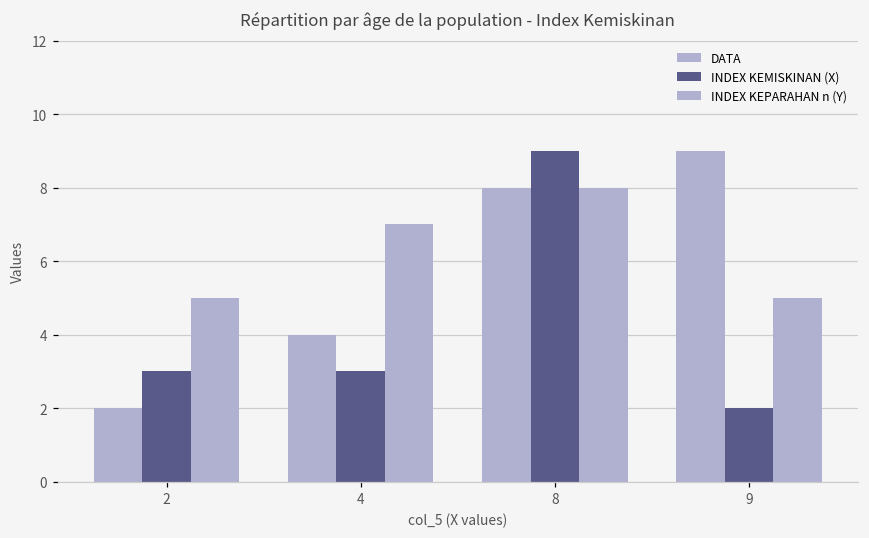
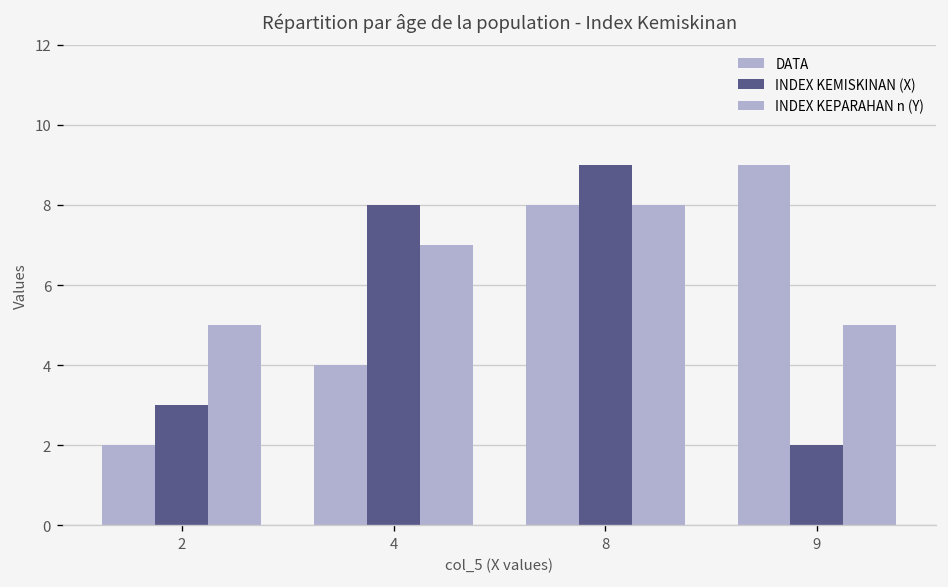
  {
    "INDEX KEMISKINAN (X)": {
      "2": 3,
-     "4": 3,
+     "4": 8,
      "8": 9,
      "9": 2
    }
  }
